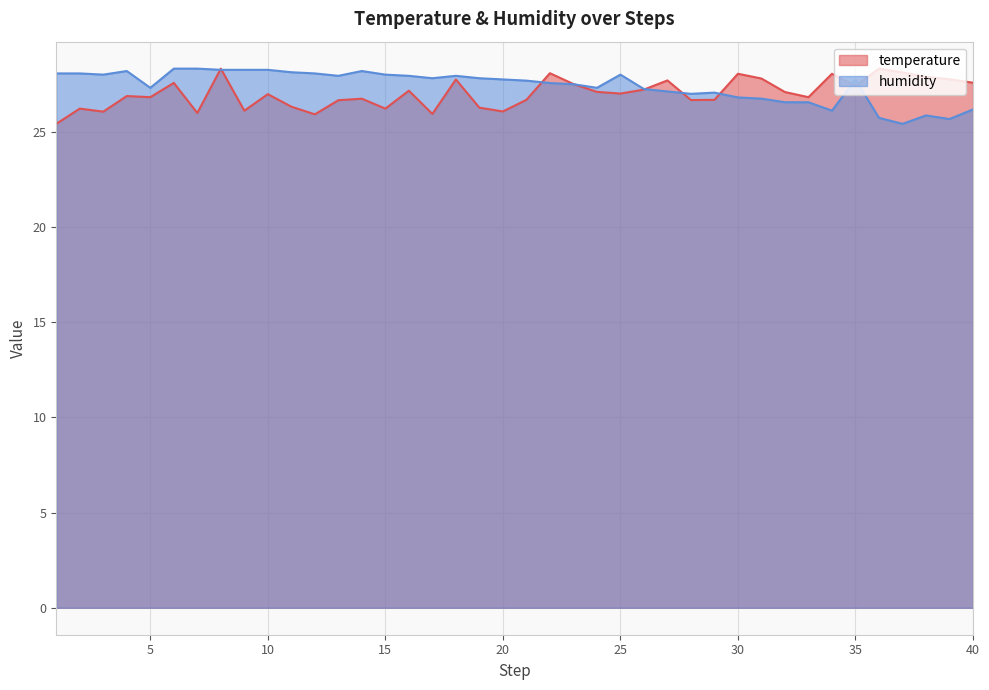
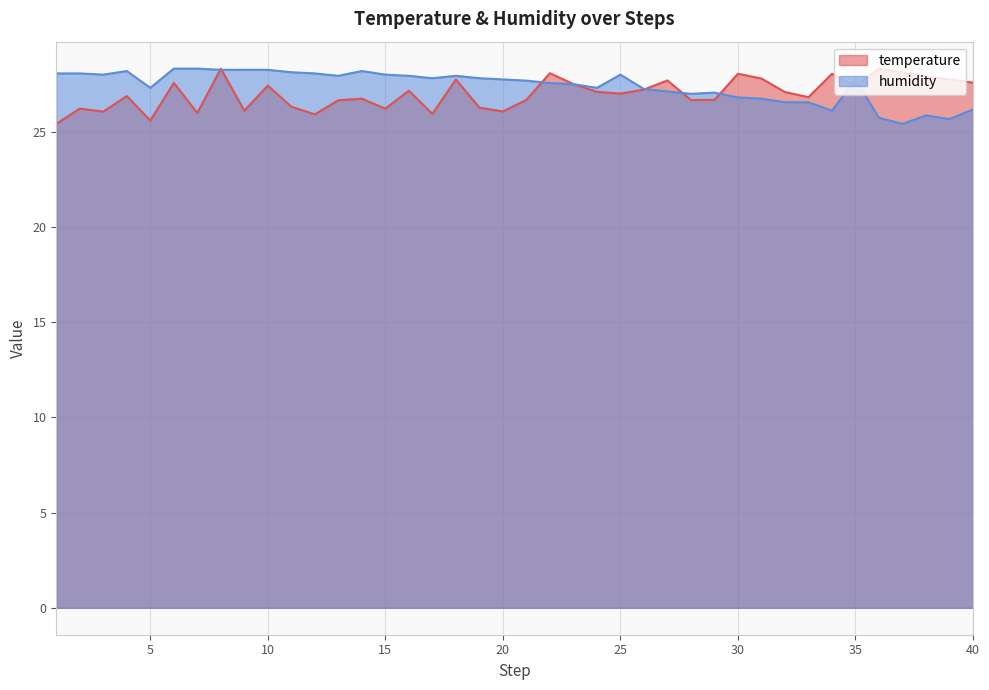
  {
    "temperature": {
-     "5": 26.8,
-     "10": 27.0,
+     "5": 25.6,
+     "10": 27.4,
      "15": 26.2,
      "20": 26.1,
      "25": 27.0,
      "30": 28.1,
      "40": 27.6
    },
    "humidity": {
      "5": 27.3,
      "10": 28.3,
      "15": 28.0,
      "20": 27.8,
      "25": 28.0,
      "30": 26.8,
      "40": 26.2
    }
  }
